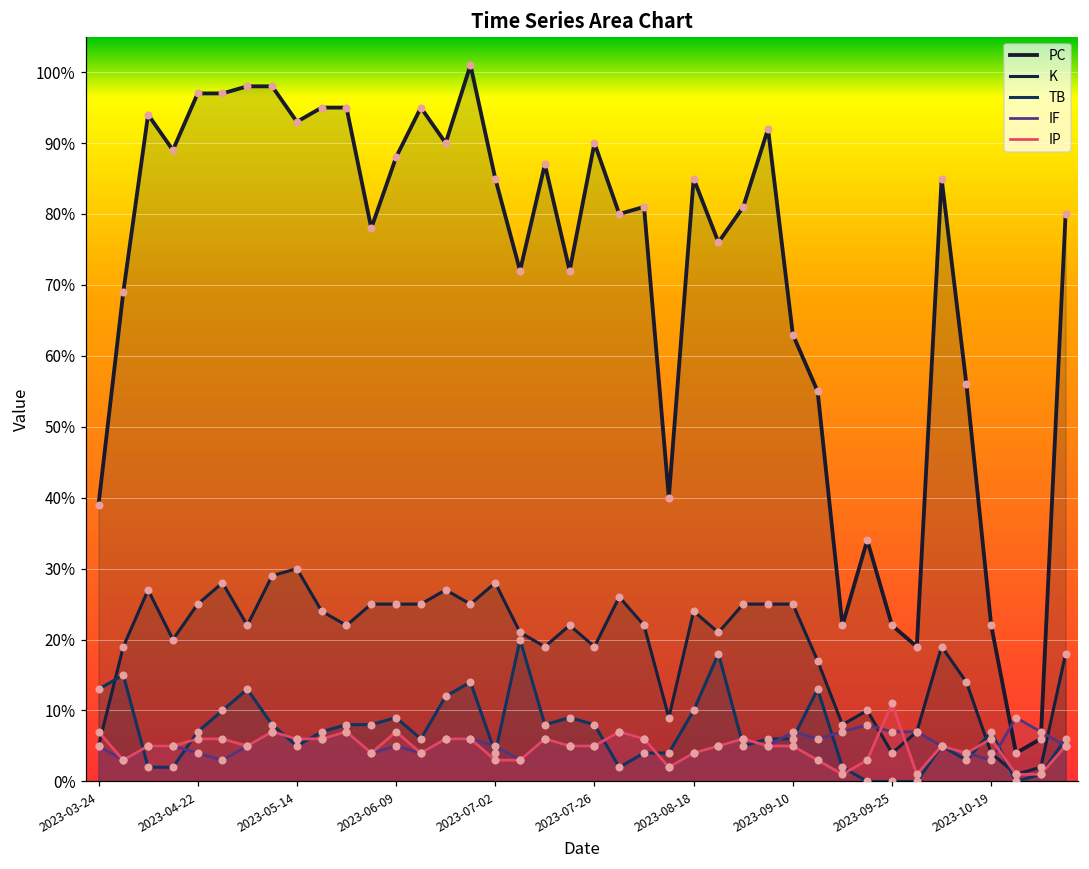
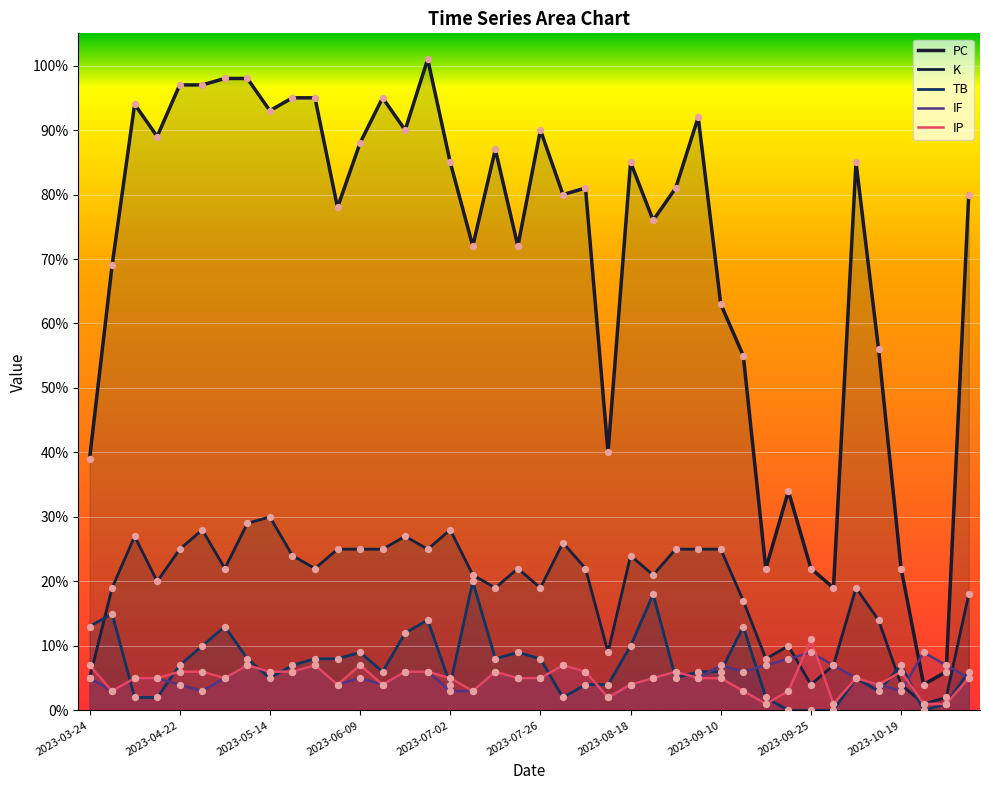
  {
    "IF": {
      "2023-04-22": "4%",
      "2023-06-09": "5%",
-     "2023-07-02": "5%",
+     "2023-07-02": "3%",
      "2023-09-10": "7%",
-     "2023-09-25": "7%",
+     "2023-09-25": "9%",
      "2023-10-19": "3%"
    },
    "IP": {
      "2023-03-24": "7%",
      "2023-04-22": "6%",
      "2023-06-09": "7%",
-     "2023-07-02": "3%",
+     "2023-07-02": "5%",
      "2023-09-10": "5%",
      "2023-09-25": "11%",
      "2023-10-19": "6%"
    }
  }
